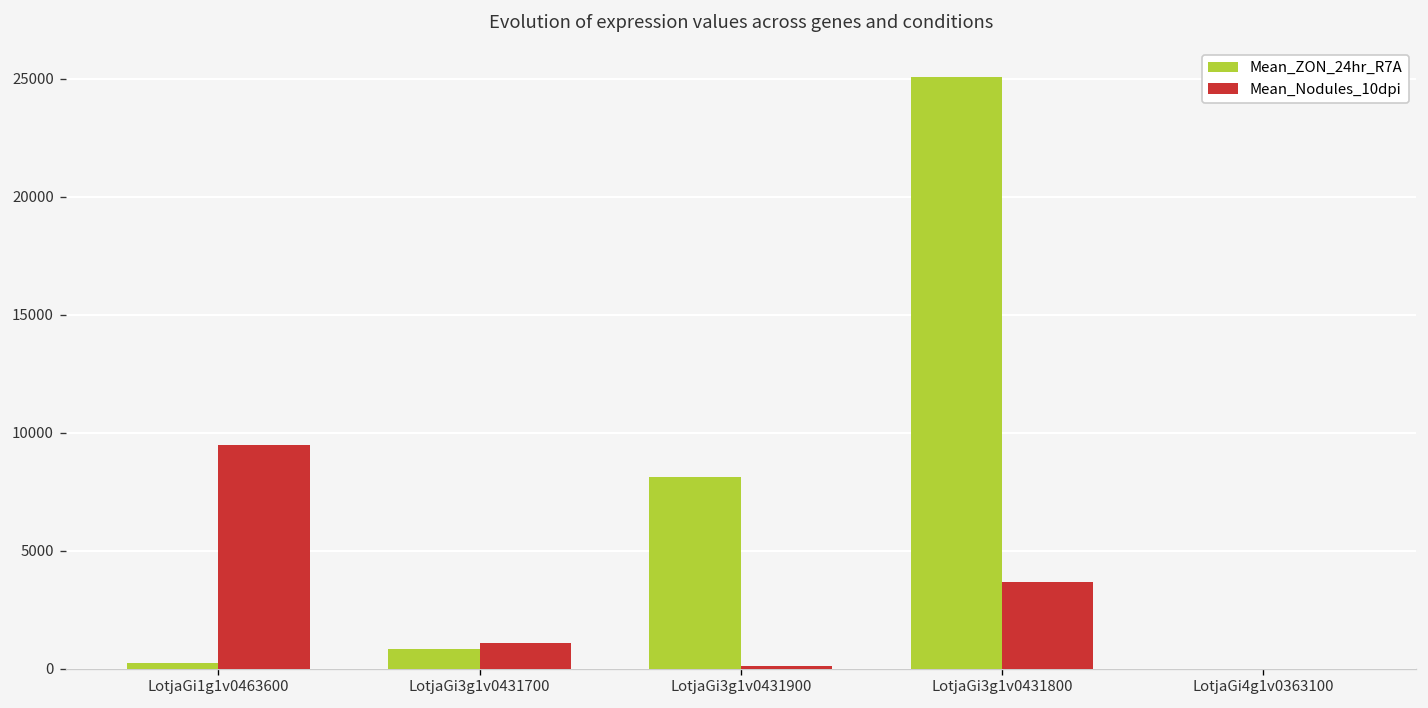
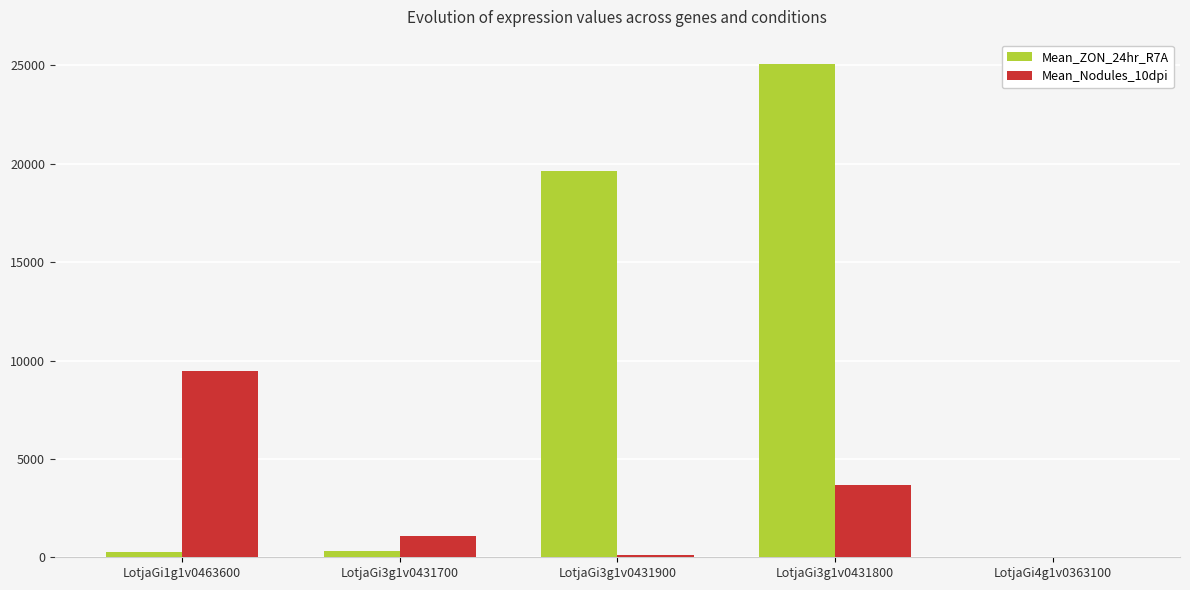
  {
    "Mean_ZON_24hr_R7A": {
      "LotjaGi1g1v0463600": 300,
-     "LotjaGi3g1v0431700": 800,
-     "LotjaGi3g1v0431900": 8100,
+     "LotjaGi3g1v0431700": 300,
+     "LotjaGi3g1v0431900": 19600,
      "LotjaGi3g1v0431800": 25100,
      "LotjaGi4g1v0363100": 0
    },
    "Mean_Nodules_10dpi": {
      "LotjaGi1g1v0463600": 9500,
      "LotjaGi3g1v0431700": 1100,
      "LotjaGi3g1v0431800": 3700
    }
  }
